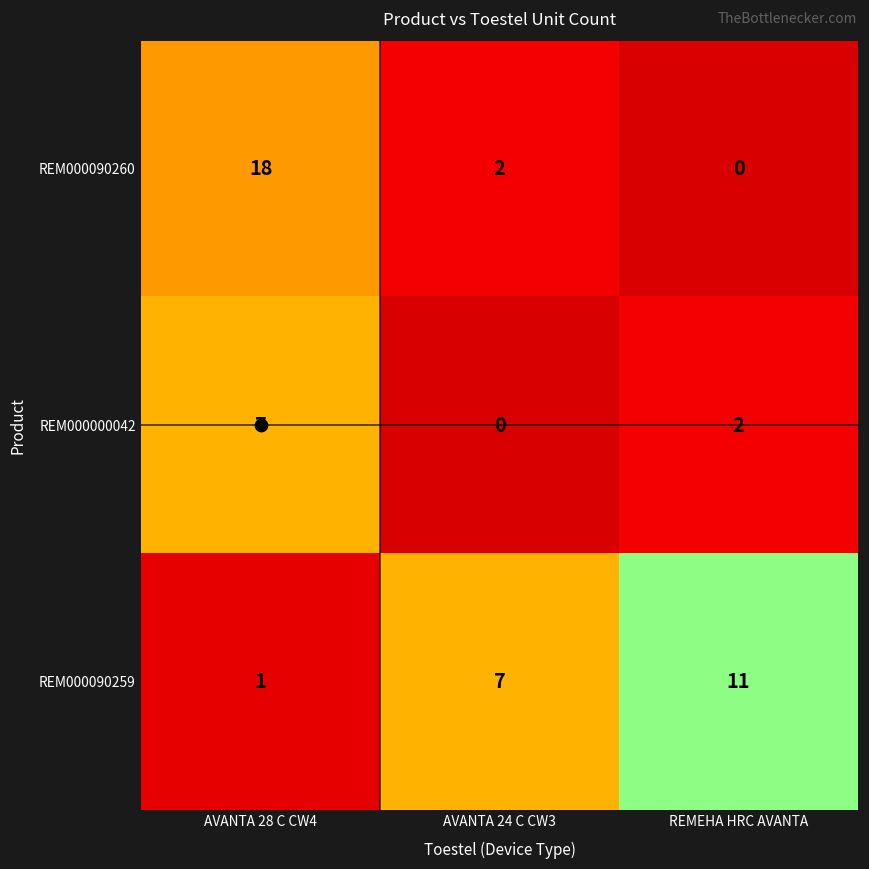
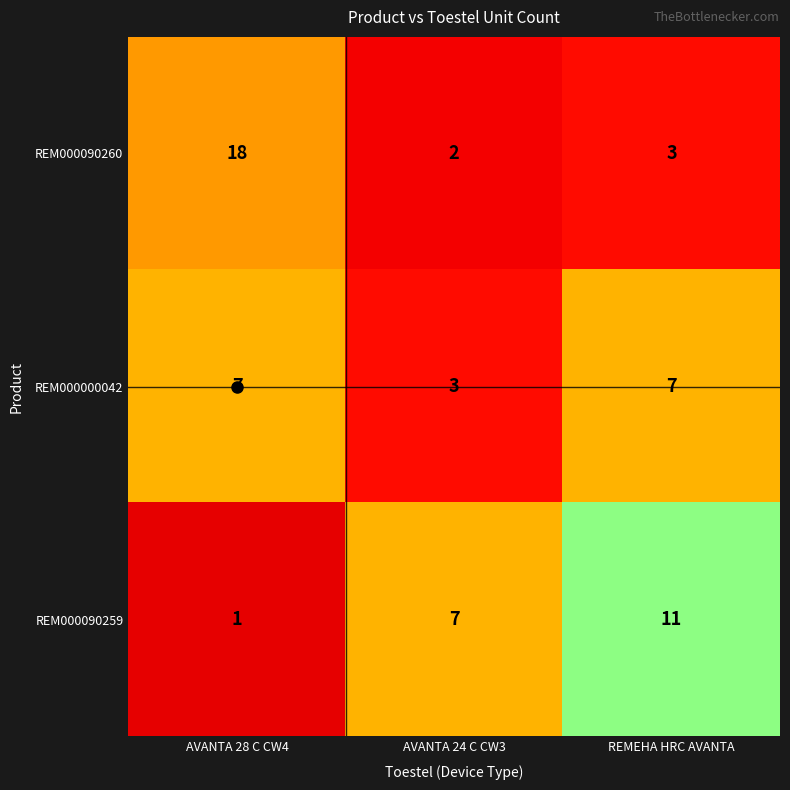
  {
    "REM000090260": {
      "AVANTA 28 C CW4": 18,
      "AVANTA 24 C CW3": 2,
-     "REMEHA HRC AVANTA": 0
+     "REMEHA HRC AVANTA": 3
    },
    "REM000000042": {
-     "AVANTA 24 C CW3": 0,
-     "REMEHA HRC AVANTA": 2
+     "AVANTA 24 C CW3": 3,
+     "REMEHA HRC AVANTA": 7
    },
    "REM000090259": {
      "AVANTA 28 C CW4": 1,
      "AVANTA 24 C CW3": 7,
      "REMEHA HRC AVANTA": 11
    }
  }
